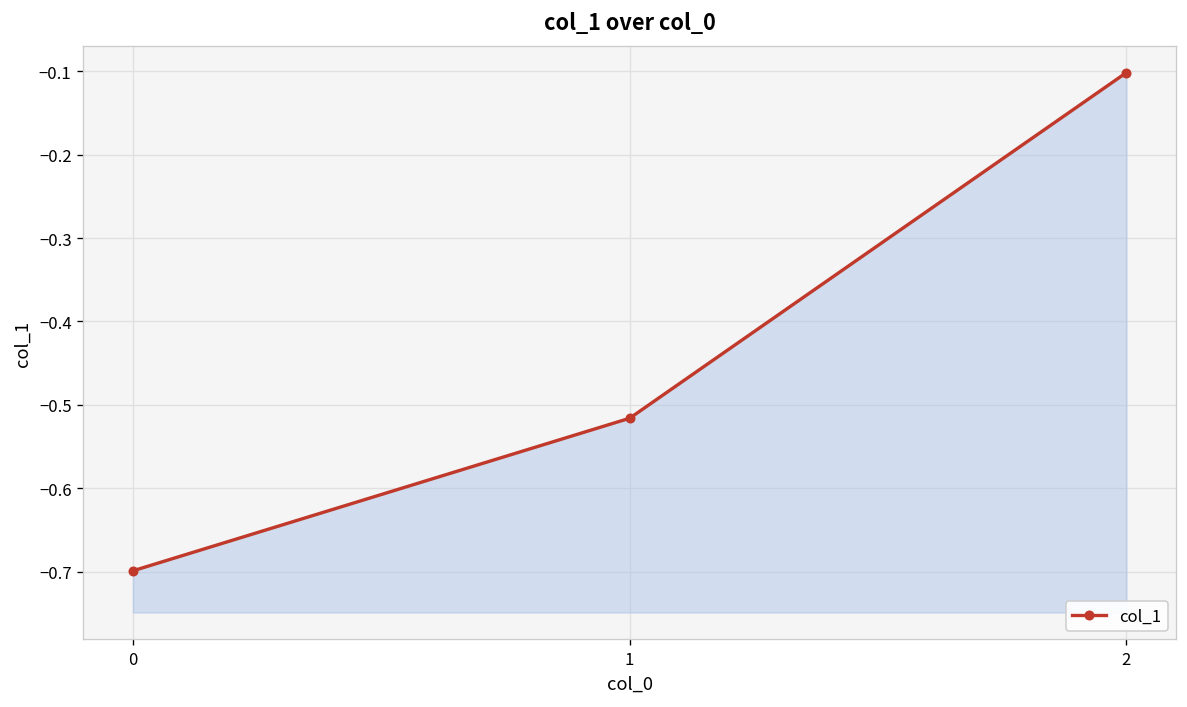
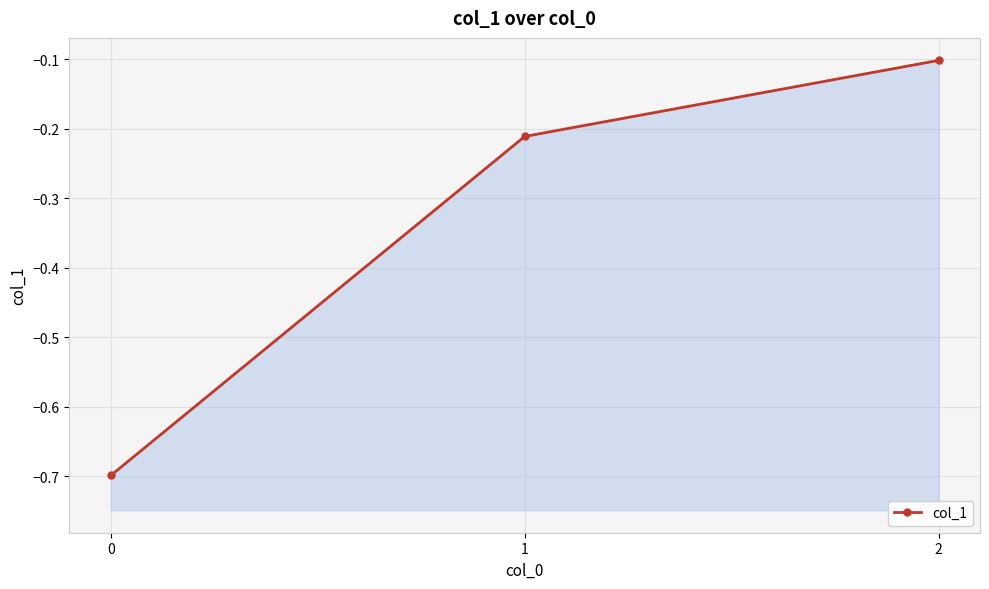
  {
    "0": -0.70,
-   "1": -0.52,
+   "1": -0.21,
    "2": -0.10
  }
